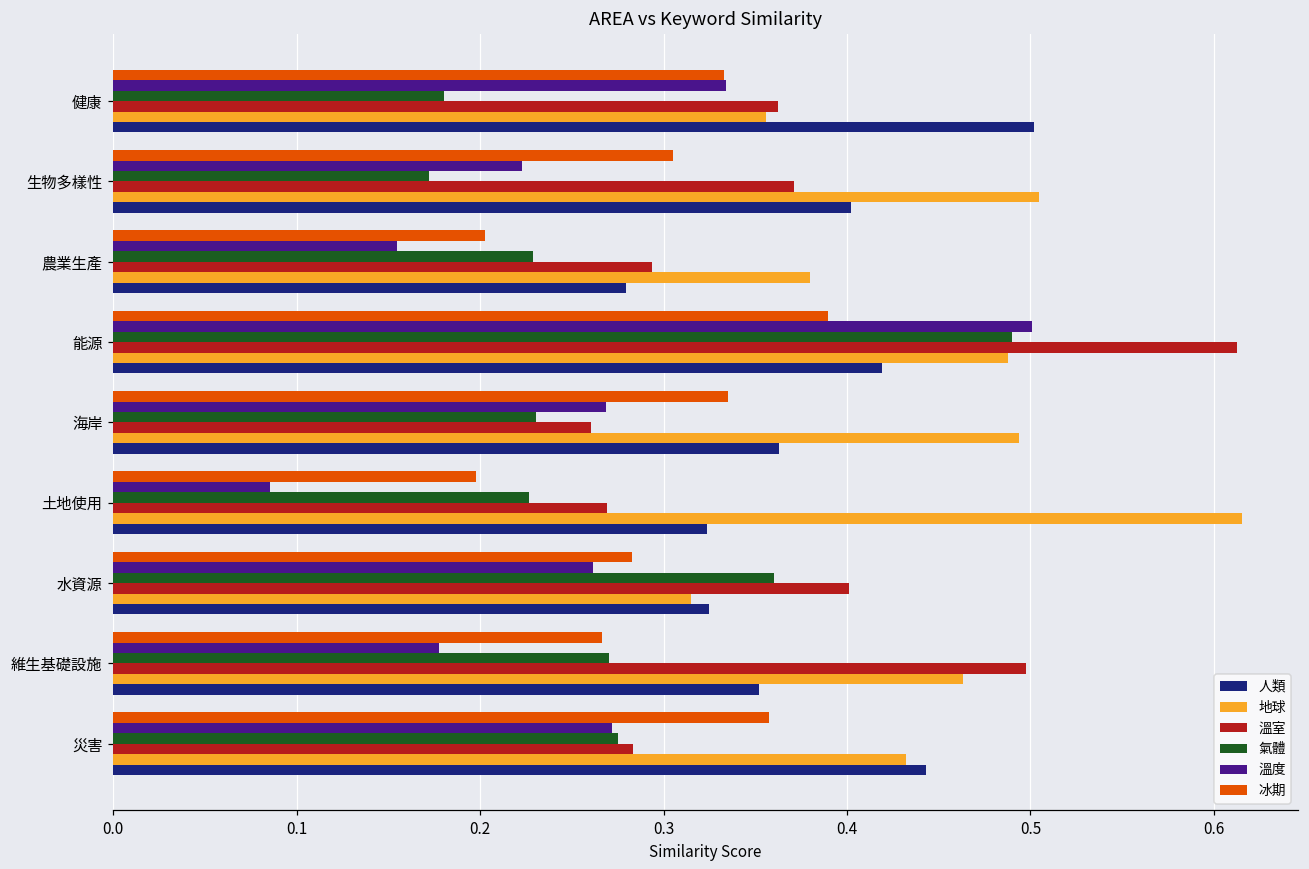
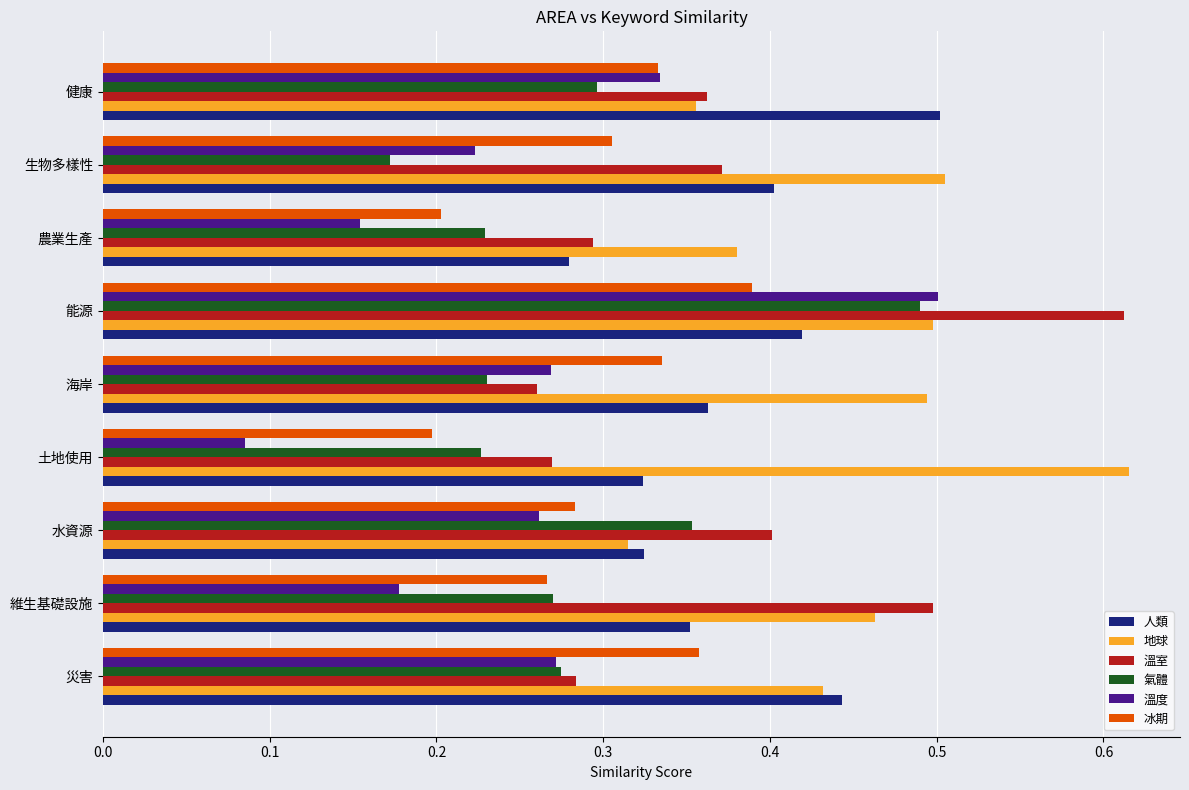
  {
    "地球": {
      "健康": 0.356,
      "生物多樣性": 0.505,
      "農業生產": 0.380,
-     "能源": 0.488,
+     "能源": 0.498,
      "海岸": 0.494,
      "土地使用": 0.615,
      "水資源": 0.315,
      "維生基礎設施": 0.463,
      "災害": 0.432
    },
    "溫室": {
      "健康": 0.362,
      "生物多樣性": 0.371,
      "農業生產": 0.294,
      "能源": 0.613,
      "海岸": 0.260,
      "土地使用": 0.269,
      "水資源": 0.401,
      "維生基礎設施": 0.498,
      "災害": 0.283
    },
    "氣體": {
-     "健康": 0.180,
+     "健康": 0.296,
      "生物多樣性": 0.172,
      "農業生產": 0.229,
      "能源": 0.490,
      "海岸": 0.230,
      "土地使用": 0.227,
-     "水資源": 0.360,
+     "水資源": 0.353,
      "維生基礎設施": 0.270,
      "災害": 0.275
    },
    "冰期": {
      "健康": 0.333,
      "生物多樣性": 0.305,
      "農業生產": 0.203,
      "能源": 0.389,
      "海岸": 0.335,
      "土地使用": 0.198,
      "水資源": 0.283,
      "維生基礎設施": 0.267,
      "災害": 0.357
    }
  }
